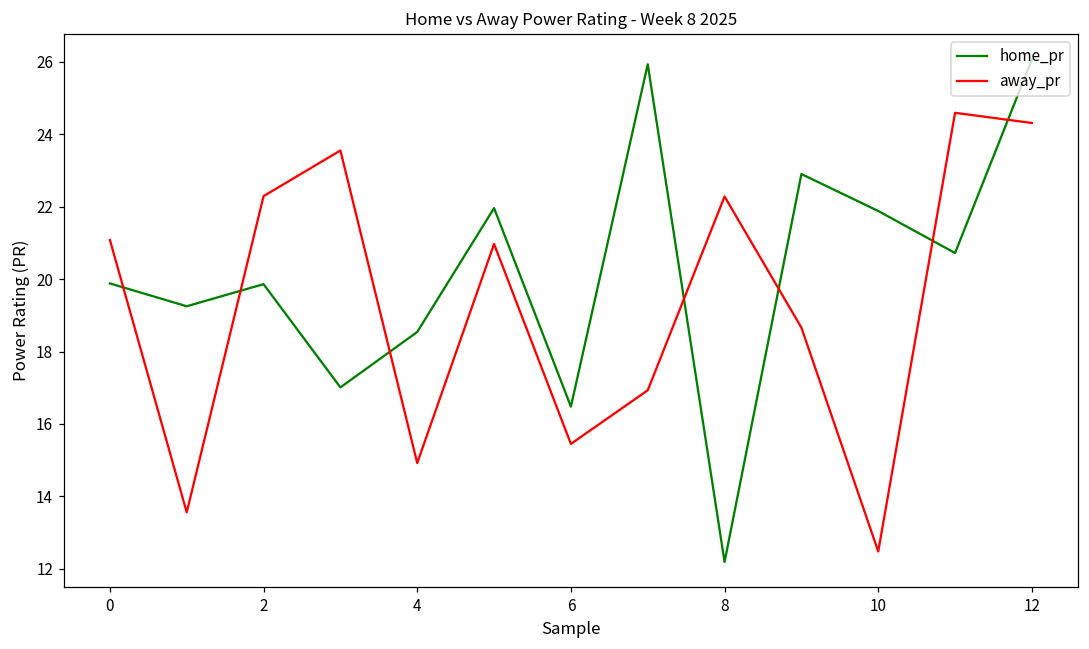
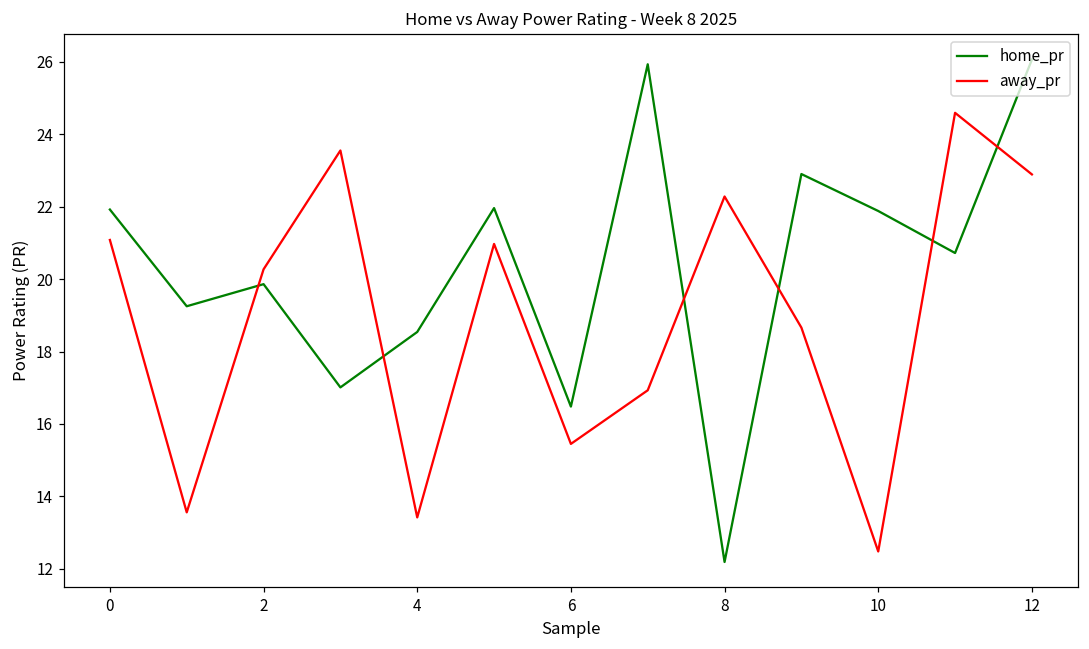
  {
    "home_pr": {
-     "0": 19.9,
+     "0": 21.9,
      "2": 19.9,
      "4": 18.5,
      "6": 16.5,
      "8": 12.2,
      "10": 21.9
    },
    "away_pr": {
      "0": 21.1,
-     "2": 22.3,
-     "4": 14.9,
+     "2": 20.3,
+     "4": 13.4,
      "6": 15.5,
      "8": 22.3,
      "10": 12.5,
-     "12": 24.3
+     "12": 22.9
    }
  }
